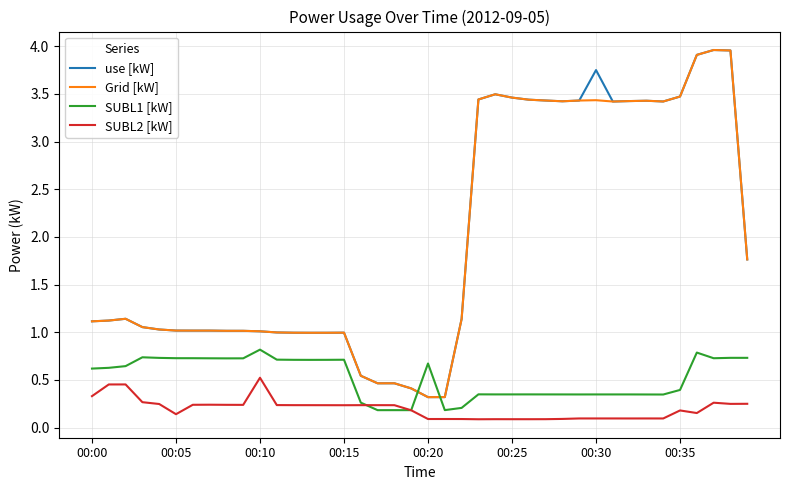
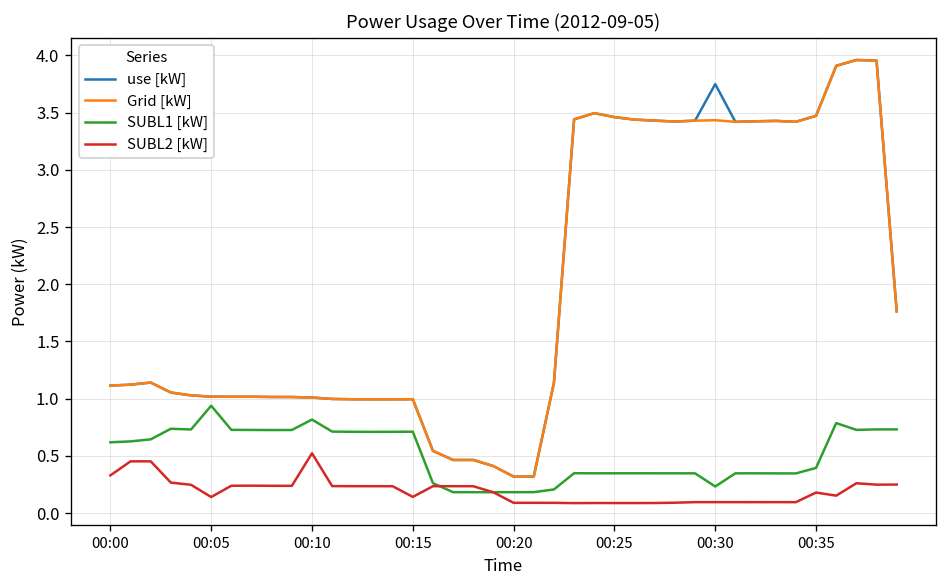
  {
    "use [kW]": {
      "00:30": 3.7
    },
    "Grid [kW]": {
      "00:30": 3.4
    },
    "SUBL1 [kW]": {
      "00:00": 0.6,
-     "00:05": 0.7,
+     "00:05": 0.9,
      "00:10": 0.8,
      "00:15": 0.7,
-     "00:20": 0.7,
+     "00:20": 0.2,
      "00:25": 0.3,
-     "00:30": 0.3,
+     "00:30": 0.2,
      "00:35": 0.4
    },
    "SUBL2 [kW]": {
      "00:00": 0.3,
      "00:05": 0.1,
      "00:10": 0.5,
-     "00:15": 0.2,
+     "00:15": 0.1,
      "00:20": 0.1,
      "00:25": 0.1,
      "00:30": 0.1,
      "00:35": 0.2
    }
  }
